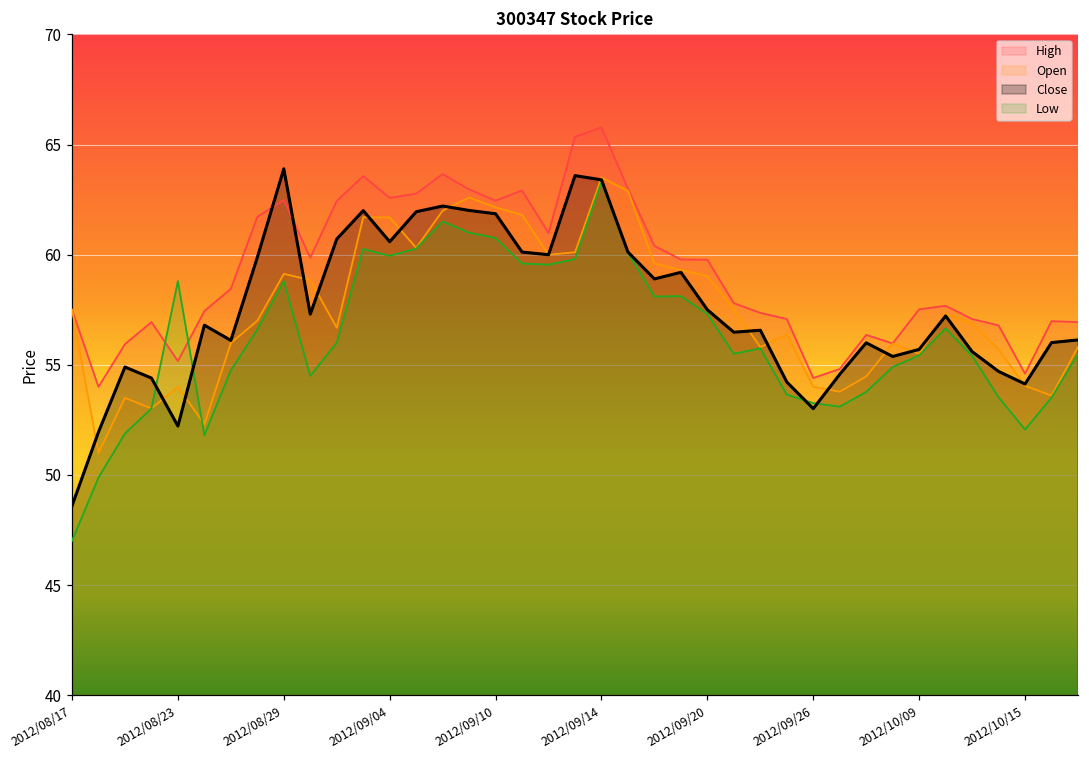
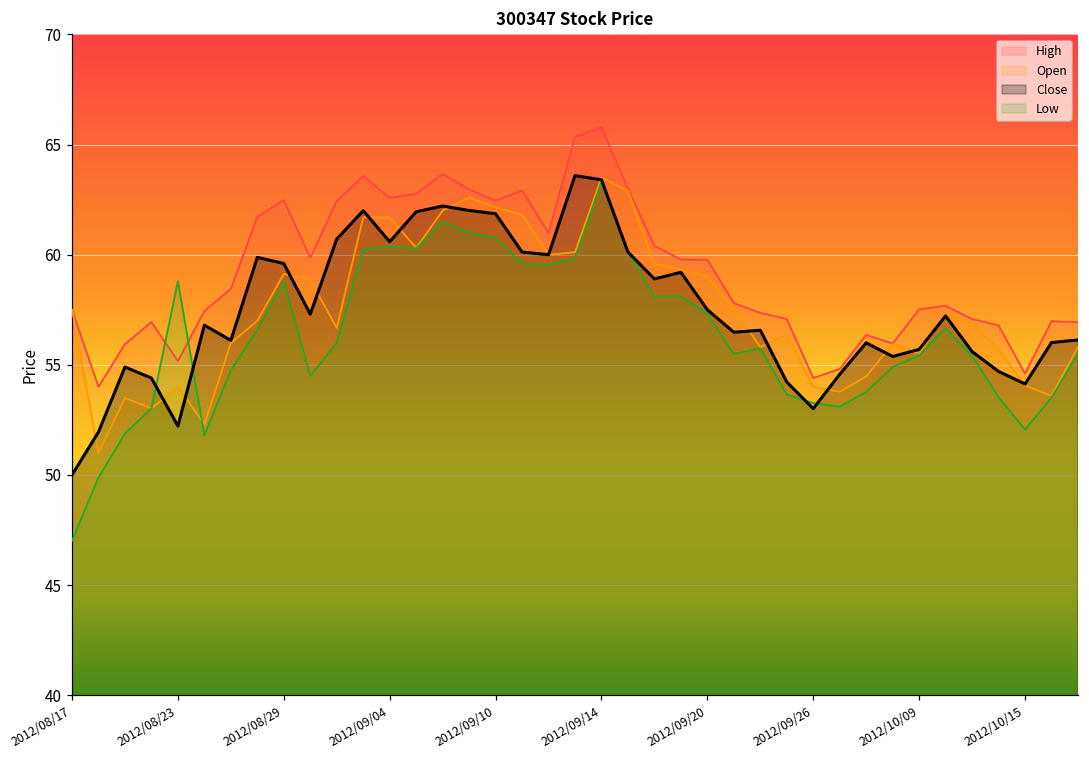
  {
    "Close": {
-     "2012/08/17": 48.6,
+     "2012/08/17": 50.0,
      "2012/08/23": 52.2,
-     "2012/08/29": 63.9,
+     "2012/08/29": 59.6,
      "2012/09/04": 60.6,
      "2012/09/10": 61.9,
      "2012/09/20": 57.5,
      "2012/09/26": 53.0,
      "2012/10/09": 55.7
    },
    "Low": {
      "2012/08/17": 47.0,
      "2012/08/23": 58.8,
      "2012/08/29": 58.8,
-     "2012/09/04": 60.0,
+     "2012/09/04": 60.4,
      "2012/09/10": 60.8,
      "2012/09/20": 57.3,
      "2012/09/26": 53.3,
      "2012/10/15": 52.1
    }
  }
